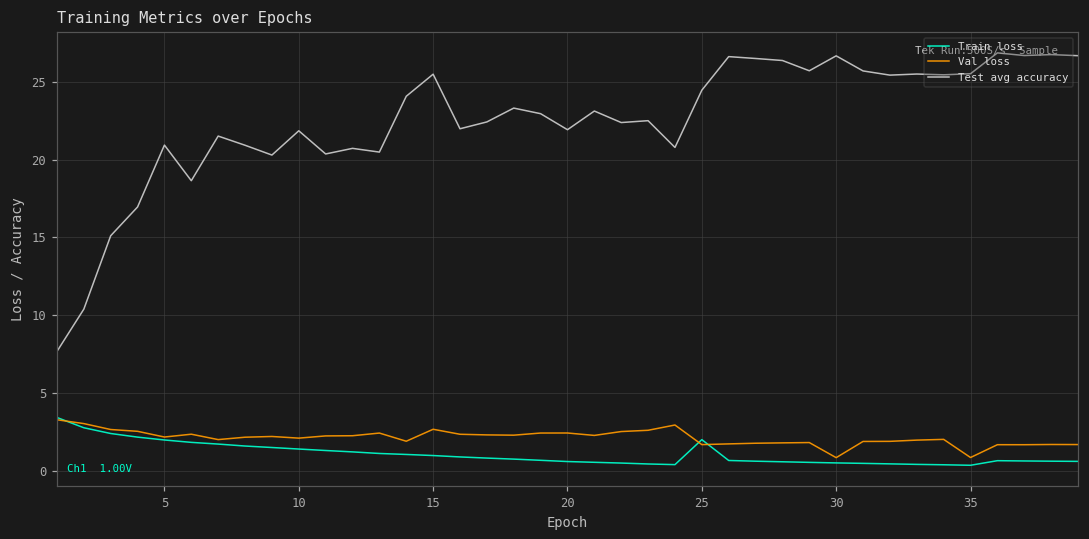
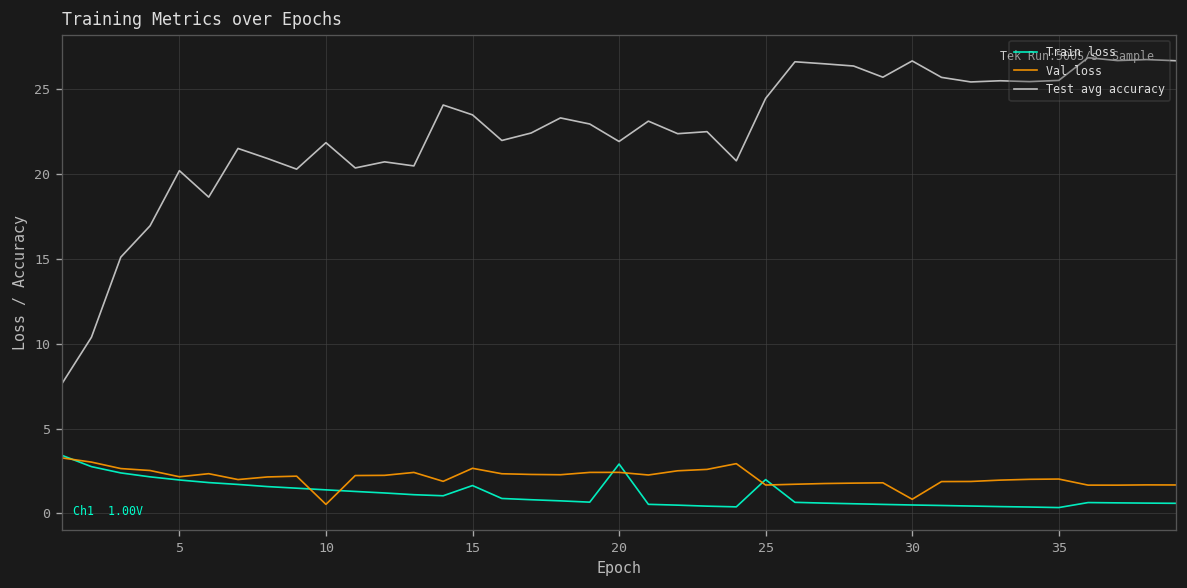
  {
    "Train loss": {
      "5": 2.0,
      "10": 1.4,
-     "15": 1.0,
-     "20": 0.6,
+     "15": 1.6,
+     "20": 2.9,
      "25": 2.0,
      "30": 0.5,
      "35": 0.3
    },
    "Val loss": {
      "5": 2.2,
-     "10": 2.1,
+     "10": 0.5,
      "15": 2.7,
      "20": 2.4,
      "25": 1.7,
      "30": 0.8,
-     "35": 0.8
+     "35": 2.0
    },
    "Test avg accuracy": {
-     "5": 20.9,
+     "5": 20.2,
      "10": 21.9,
-     "15": 25.5,
+     "15": 23.5,
      "20": 21.9,
      "25": 24.5,
      "30": 26.7
    }
  }
